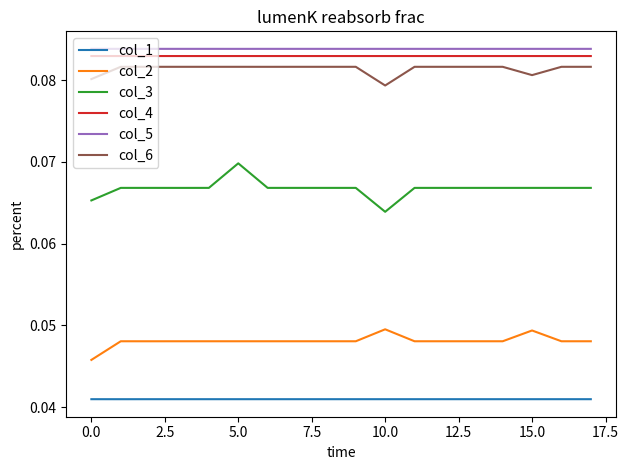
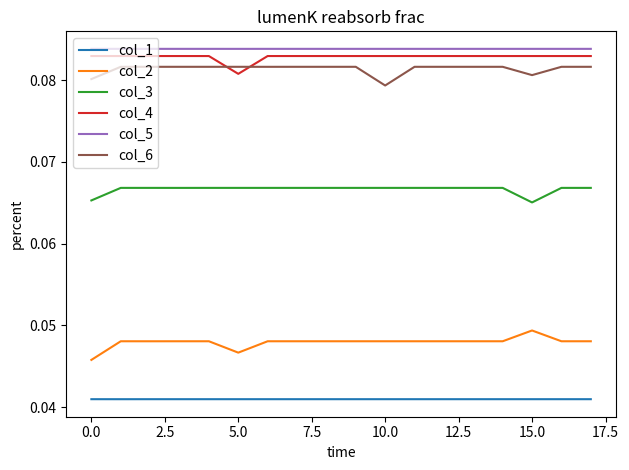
  {
    "col_1": {
      "0.0": 0.041,
      "5.0": 0.041,
      "10.0": 0.041,
      "15.0": 0.041
    },
    "col_2": {
      "0.0": 0.046,
-     "5.0": 0.048,
-     "10.0": 0.050,
+     "5.0": 0.047,
+     "10.0": 0.048,
      "15.0": 0.049
    },
    "col_3": {
      "0.0": 0.065,
-     "5.0": 0.070,
-     "10.0": 0.064,
-     "15.0": 0.067
+     "5.0": 0.067,
+     "10.0": 0.067,
+     "15.0": 0.065
    },
    "col_4": {
-     "5.0": 0.083,
+     "5.0": 0.081,
      "10.0": 0.083,
      "15.0": 0.083
    },
    "col_5": {
      "5.0": 0.084,
      "10.0": 0.084,
      "15.0": 0.084
    },
    "col_6": {
      "5.0": 0.082,
      "10.0": 0.079,
      "15.0": 0.081
    }
  }
